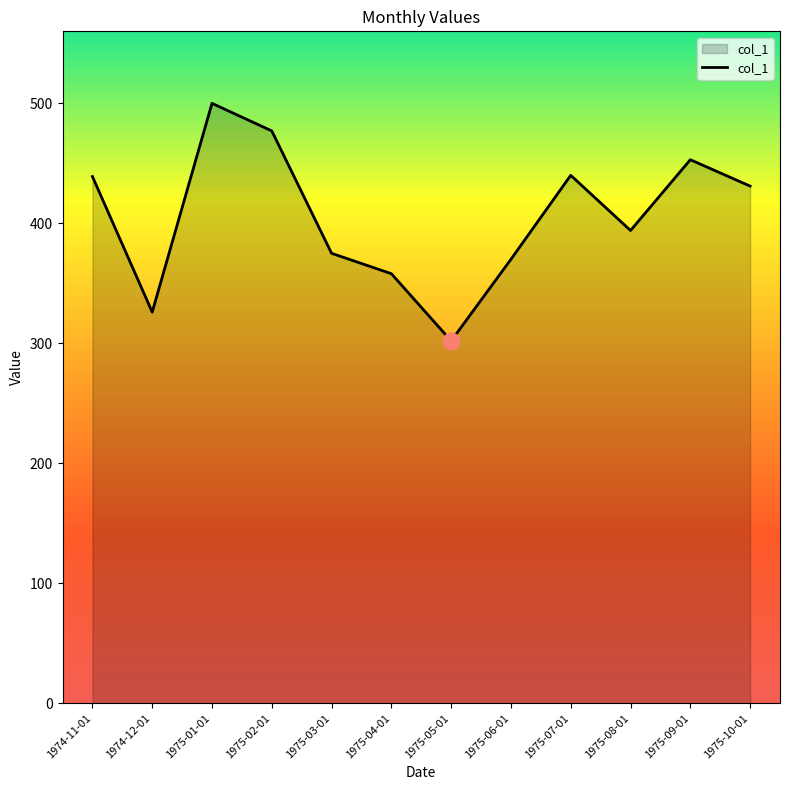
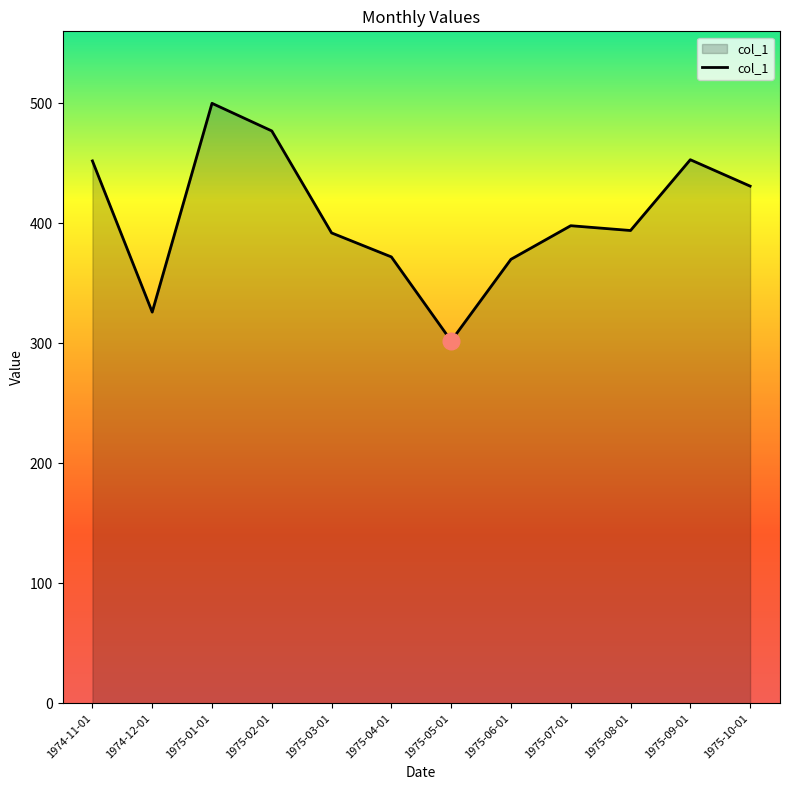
  {
    "col_1": {
-     "1974-11-01": 439,
+     "1974-11-01": 452,
      "1974-12-01": 326,
      "1975-01-01": 500,
      "1975-02-01": 477,
-     "1975-03-01": 375,
-     "1975-04-01": 358,
+     "1975-03-01": 392,
+     "1975-04-01": 372,
      "1975-06-01": 370,
-     "1975-07-01": 440,
+     "1975-07-01": 398,
      "1975-08-01": 394,
      "1975-09-01": 453,
      "1975-10-01": 431
    }
  }
